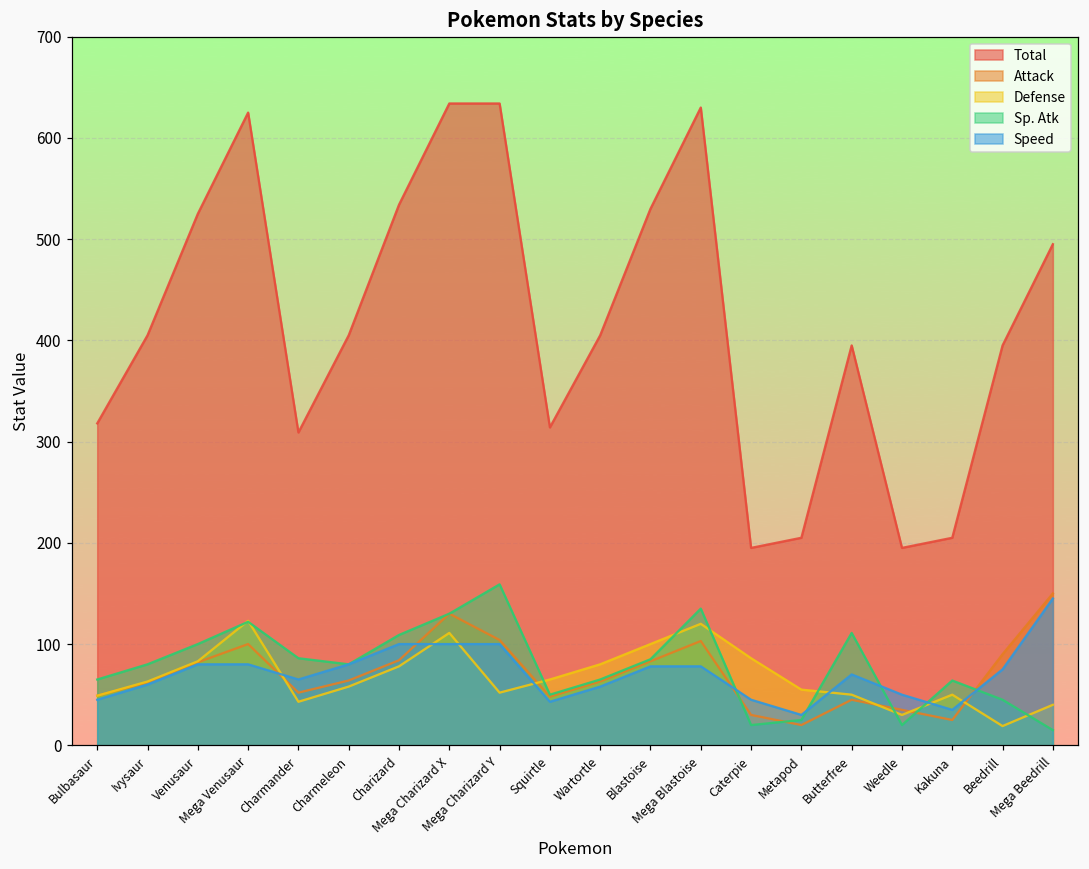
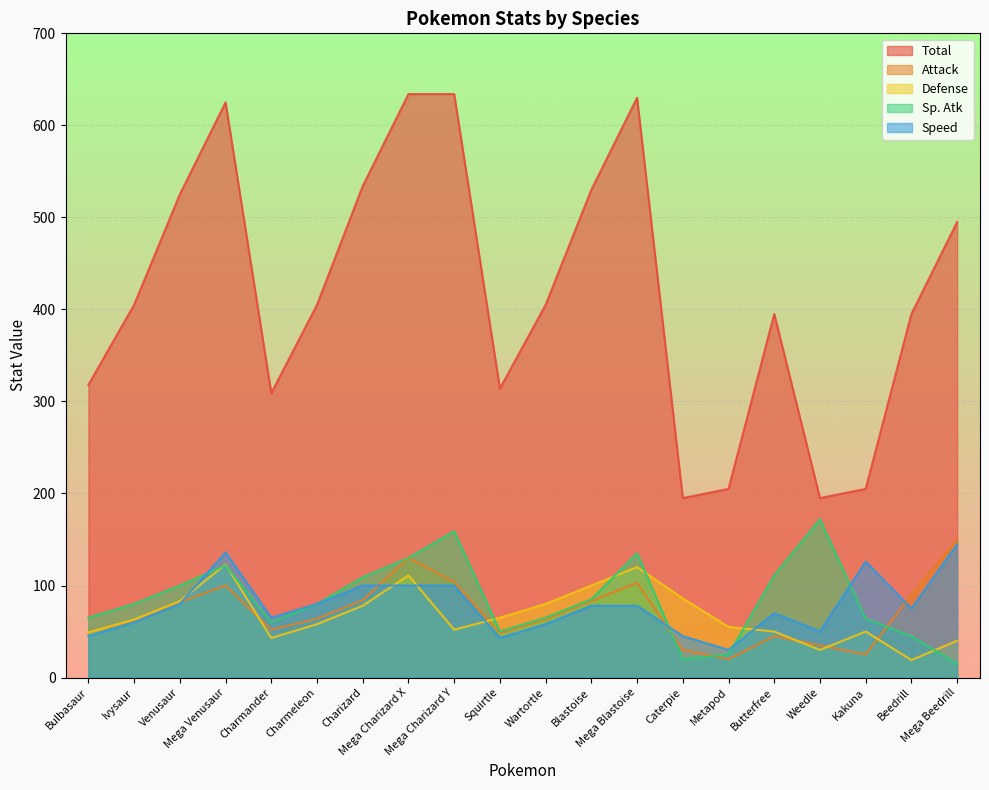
  {
    "Defense": {
      "Charmander": 40,
      "Charmeleon": 60,
      "Charizard": 80,
      "Mega Charizard X": 110,
      "Mega Charizard Y": 50,
      "Squirtle": 70,
      "Wartortle": 80,
      "Blastoise": 100,
      "Mega Blastoise": 120,
      "Caterpie": 90,
      "Metapod": 60,
      "Butterfree": 50,
      "Weedle": 30,
      "Kakuna": 50,
      "Beedrill": 20,
      "Mega Beedrill": 40
    },
    "Sp. Atk": {
      "Bulbasaur": 70,
      "Ivysaur": 80,
      "Venusaur": 100,
-     "Charmander": 90,
+     "Charmander": 60,
      "Charizard": 110,
      "Mega Charizard Y": 160,
      "Mega Blastoise": 140,
      "Caterpie": 20,
      "Metapod": 30,
      "Butterfree": 110,
-     "Weedle": 20,
+     "Weedle": 170,
      "Kakuna": 60,
      "Beedrill": 50,
      "Mega Beedrill": 20
    },
    "Speed": {
      "Bulbasaur": 50,
-     "Mega Venusaur": 80,
+     "Mega Venusaur": 140,
      "Charmander": 70,
      "Charizard": 100,
      "Mega Charizard X": 100,
      "Mega Charizard Y": 100,
      "Squirtle": 40,
      "Wartortle": 60,
      "Blastoise": 80,
      "Mega Blastoise": 80,
      "Caterpie": 50,
      "Metapod": 30,
      "Butterfree": 70,
      "Weedle": 50,
-     "Kakuna": 40,
+     "Kakuna": 130,
      "Beedrill": 80,
      "Mega Beedrill": 150
    }
  }
